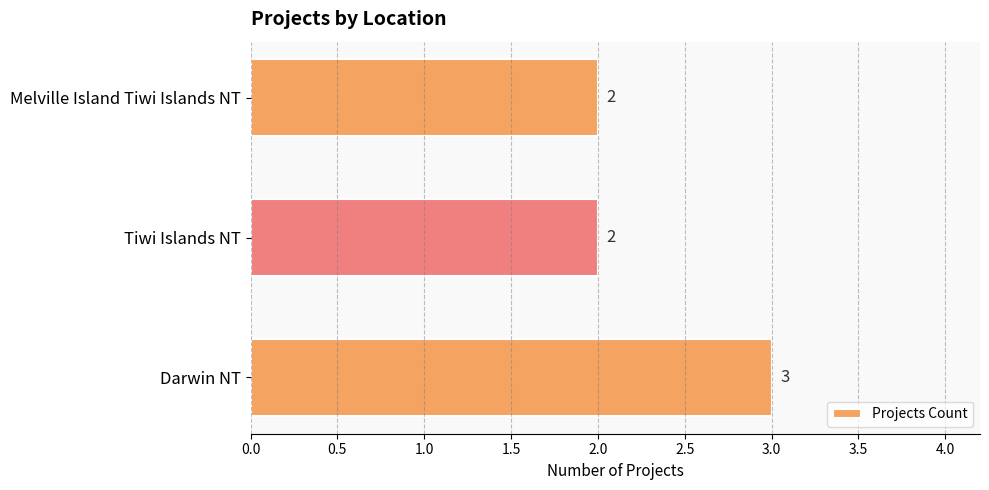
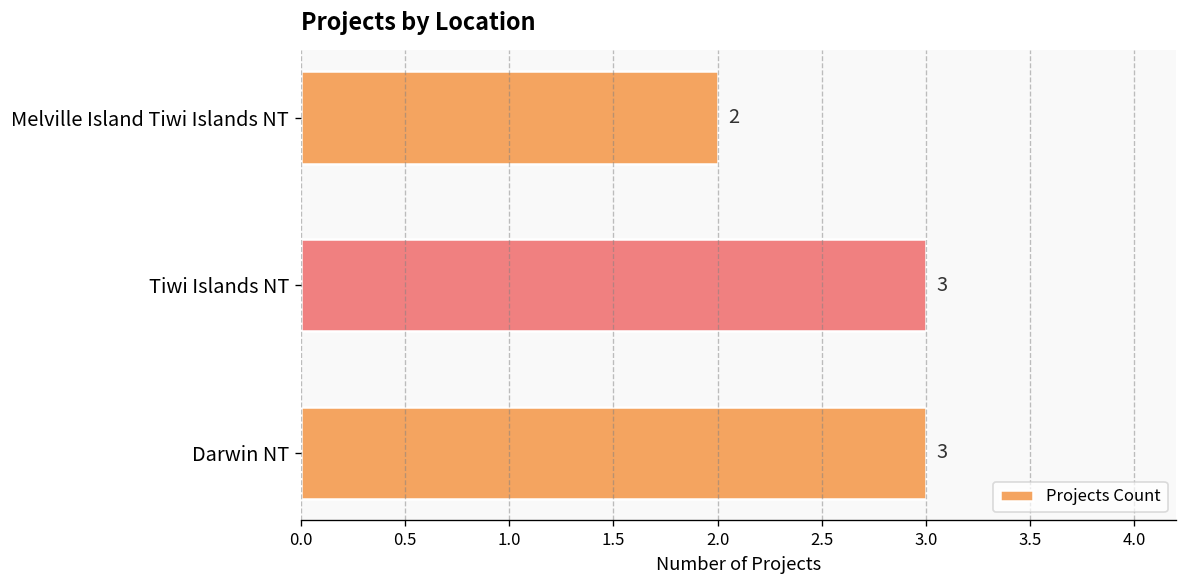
  {
    "Melville Island Tiwi Islands NT": 2,
-   "Tiwi Islands NT": 2,
+   "Tiwi Islands NT": 3,
    "Darwin NT": 3
  }
